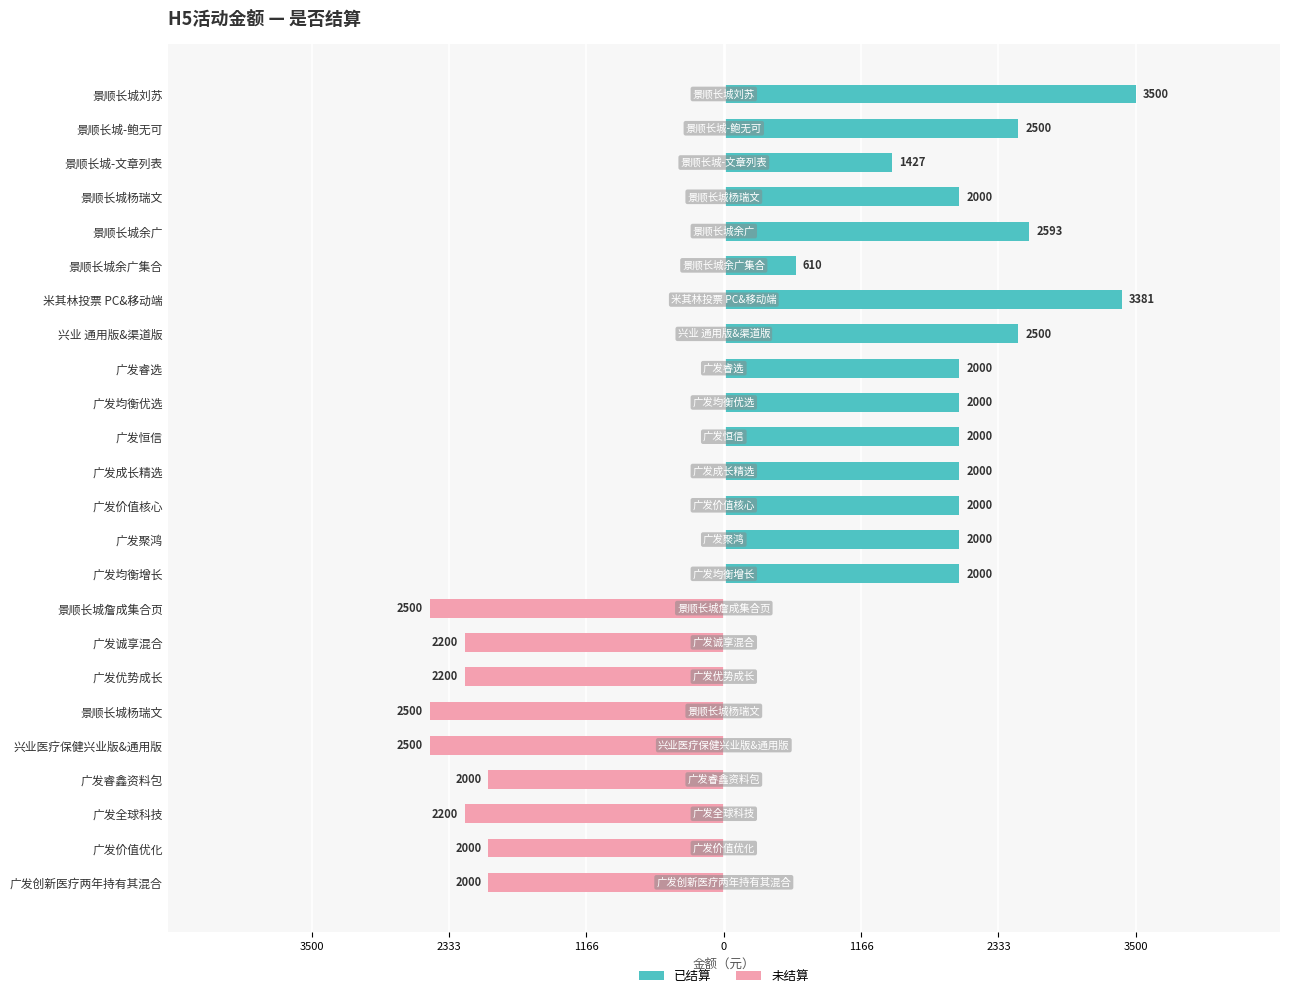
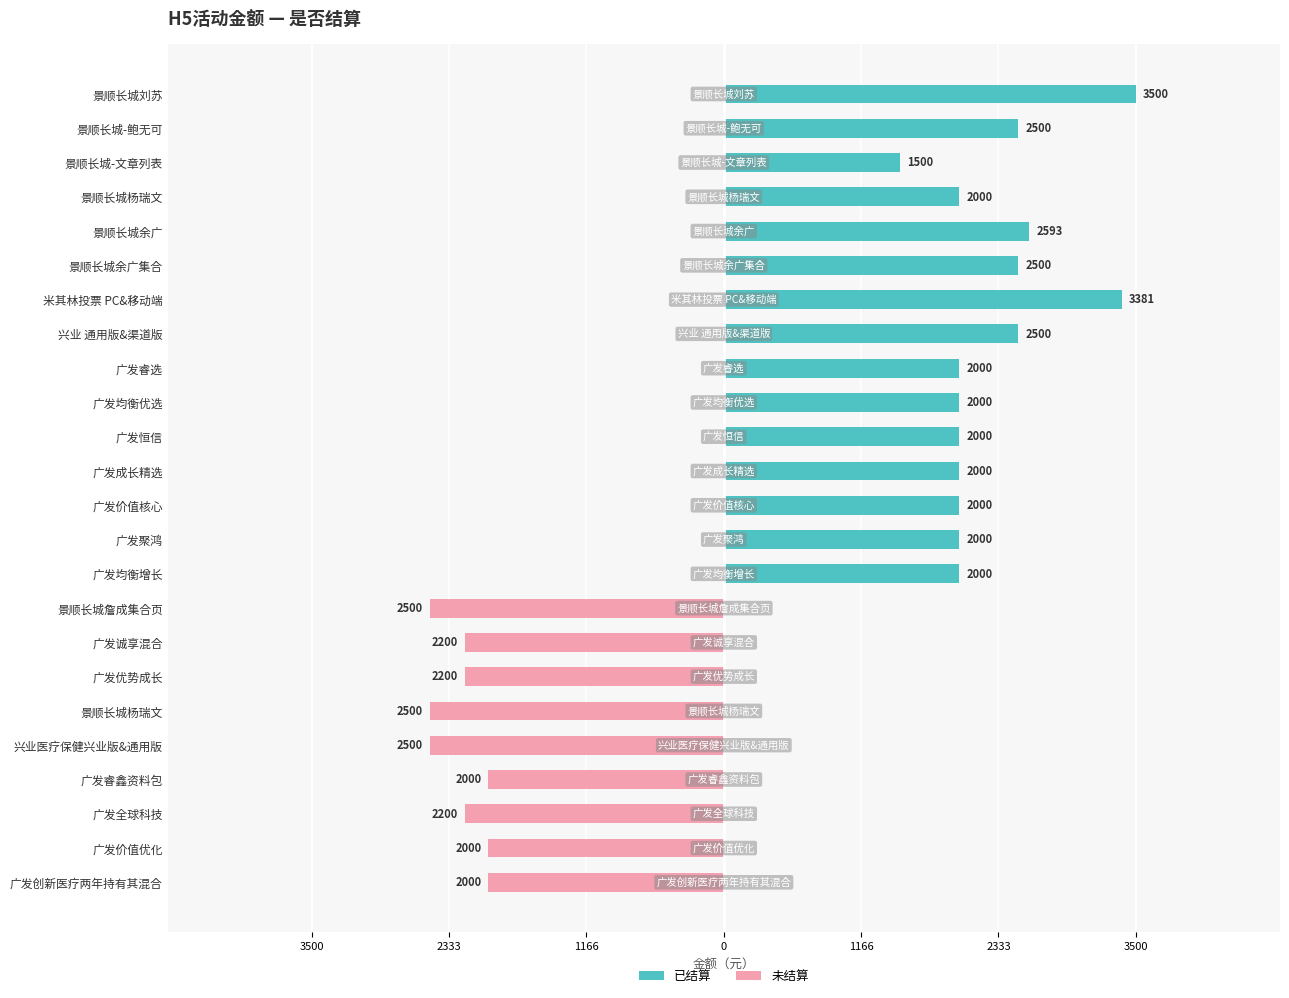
  {
    "已结算": {
      "景顺长城刘苏": 3500,
      "景顺长城-鲍无可": 2500,
-     "景顺长城-文章列表": 1427,
+     "景顺长城-文章列表": 1500,
      "景顺长城余广": 2593,
-     "景顺长城余广集合": 610,
+     "景顺长城余广集合": 2500,
      "米其林投票 PC&移动端": 3381,
      "兴业 通用版&渠道版": 2500,
      "广发睿选": 2000,
      "广发均衡优选": 2000,
      "广发恒信": 2000,
      "广发成长精选": 2000,
      "广发价值核心": 2000,
      "广发聚鸿": 2000,
      "广发均衡增长": 2000
    }
  }
